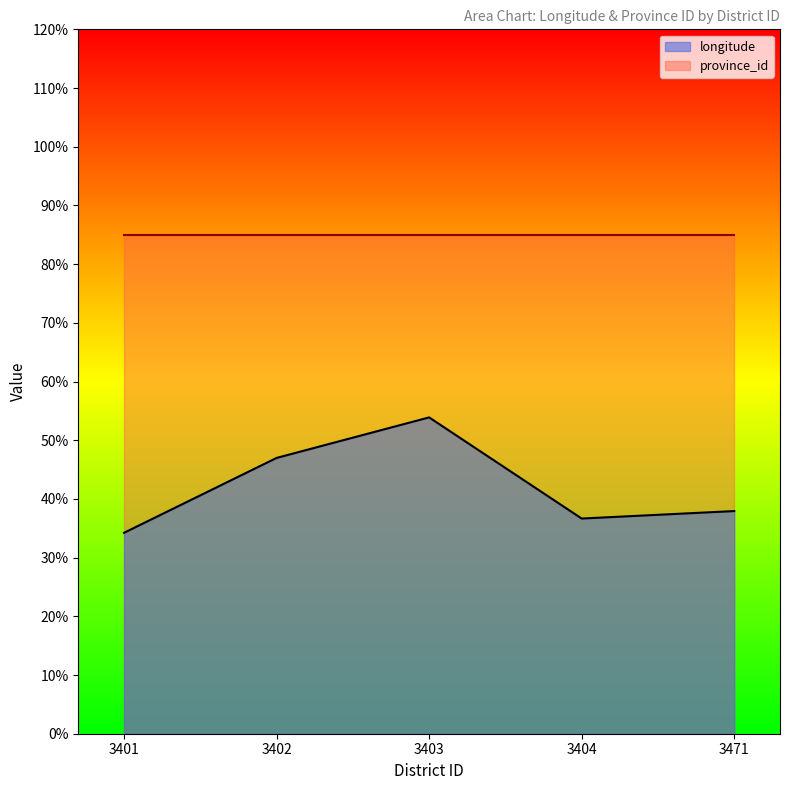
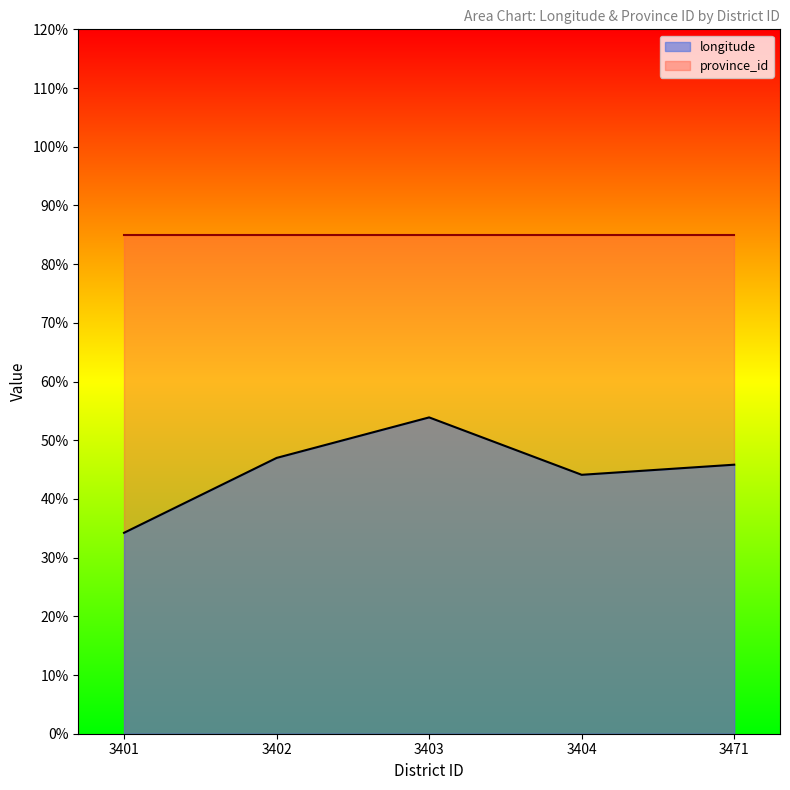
  {
    "longitude": {
      "3401": "34%",
      "3402": "47%",
      "3403": "54%",
-     "3404": "37%",
-     "3471": "38%"
+     "3404": "44%",
+     "3471": "46%"
    },
    "province_id": {
      "3401": "85%",
      "3402": "85%",
      "3403": "85%",
      "3404": "85%",
      "3471": "85%"
    }
  }
